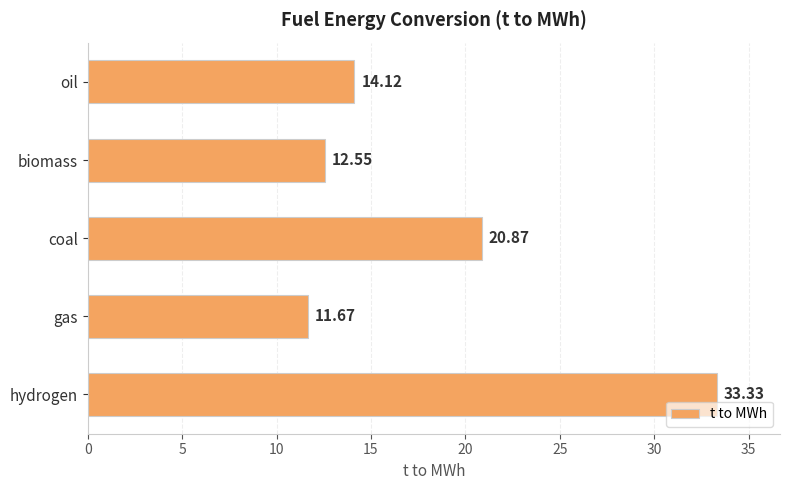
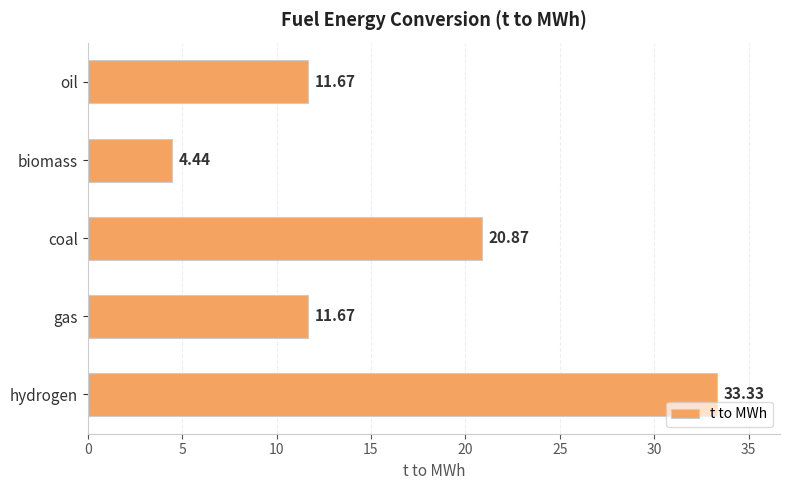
  {
-   "oil": 14.12,
-   "biomass": 12.55,
+   "oil": 11.67,
+   "biomass": 4.44,
    "coal": 20.87,
    "gas": 11.67
  }
